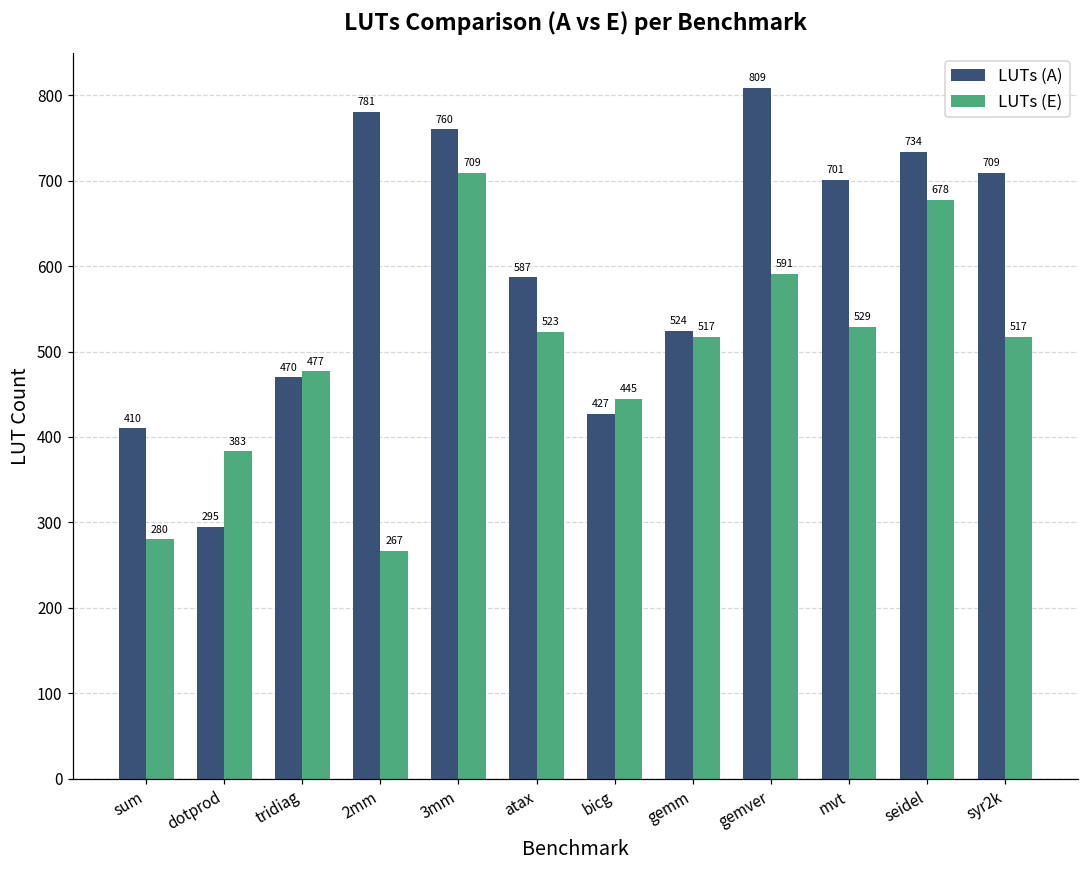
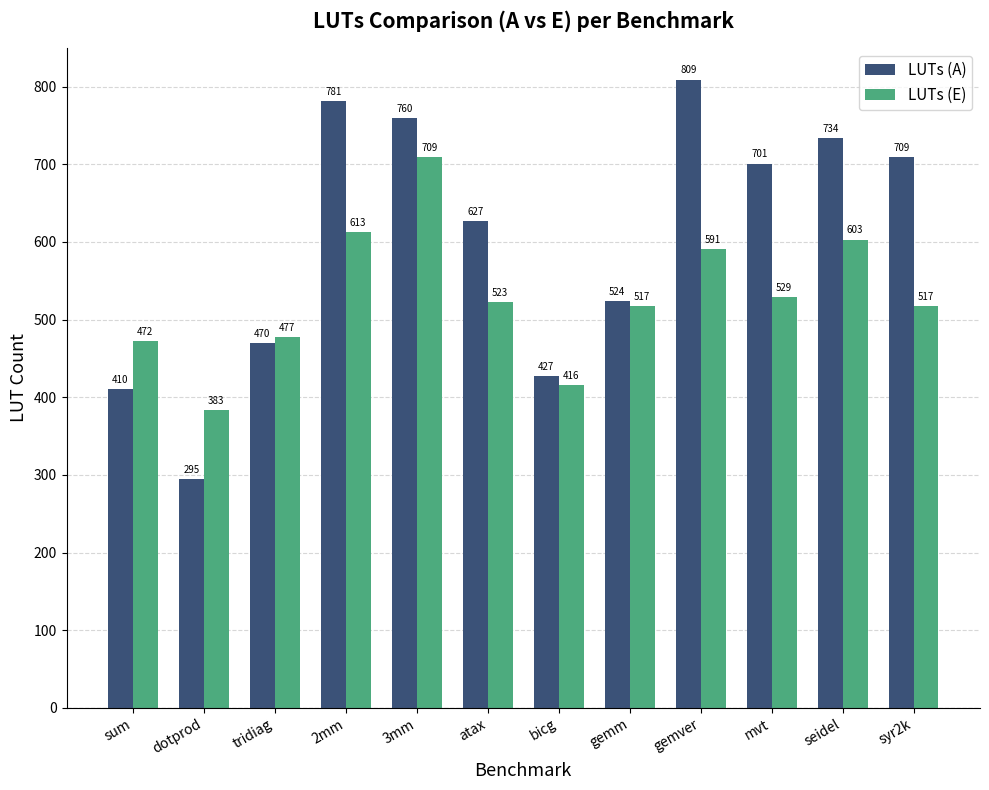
  {
    "LUTs (A)": {
      "sum": 410,
      "dotprod": 295,
      "tridiag": 470,
      "2mm": 781,
      "3mm": 760,
-     "atax": 587,
+     "atax": 627,
      "bicg": 427,
      "gemm": 524,
      "gemver": 809,
      "mvt": 701,
      "seidel": 734,
      "syr2k": 709
    },
    "LUTs (E)": {
-     "sum": 280,
+     "sum": 472,
      "dotprod": 383,
      "tridiag": 477,
-     "2mm": 267,
+     "2mm": 613,
      "3mm": 709,
      "atax": 523,
-     "bicg": 445,
+     "bicg": 416,
      "gemm": 517,
      "gemver": 591,
      "mvt": 529,
-     "seidel": 678,
+     "seidel": 603,
      "syr2k": 517
    }
  }
